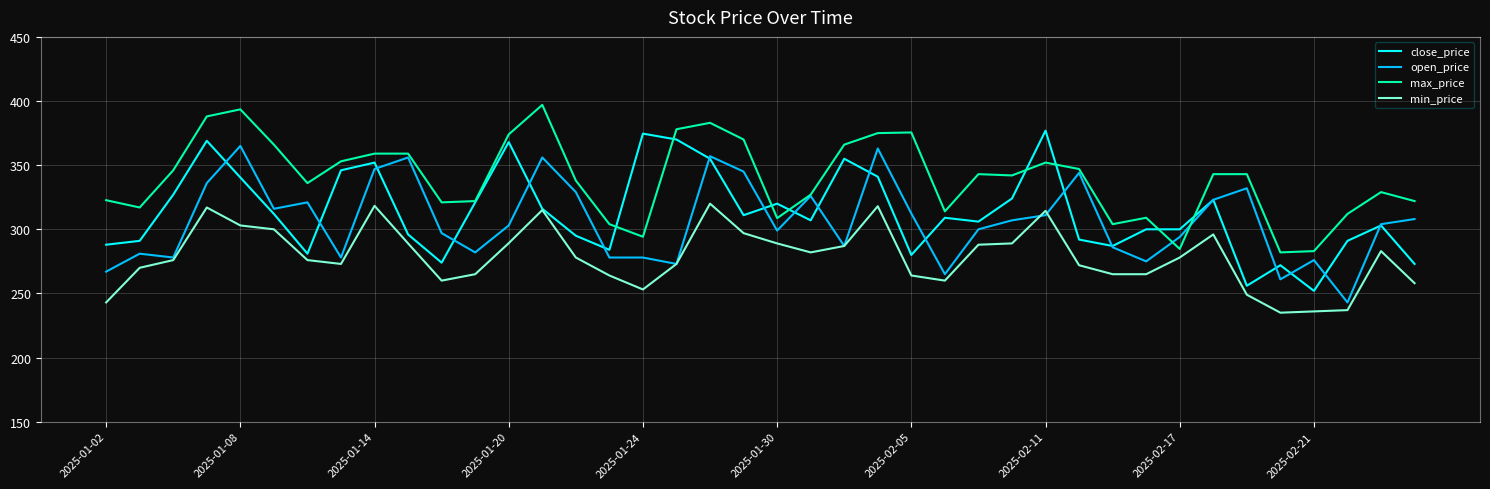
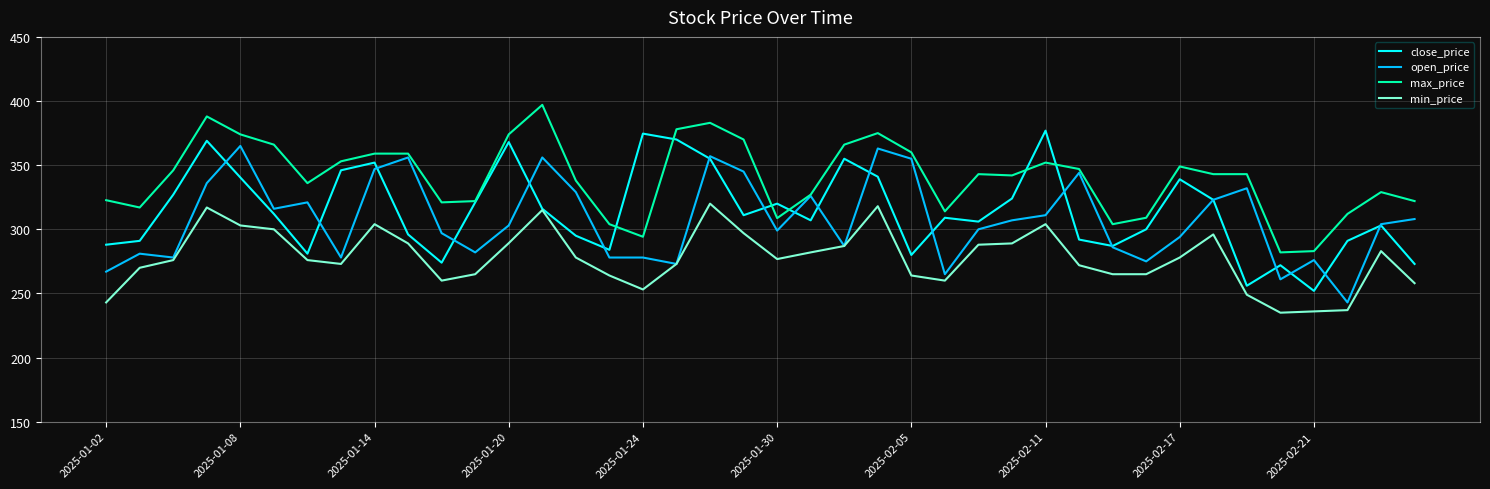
  {
    "close_price": {
      "2025-01-02": 288,
      "2025-01-08": 340,
      "2025-01-14": 352,
      "2025-01-20": 368,
      "2025-01-24": 375,
      "2025-01-30": 320,
      "2025-02-05": 280,
      "2025-02-11": 377,
-     "2025-02-17": 300,
+     "2025-02-17": 339,
      "2025-02-21": 252
    },
    "open_price": {
      "2025-01-02": 267,
      "2025-01-08": 365,
      "2025-01-14": 347,
      "2025-01-20": 303,
      "2025-01-24": 278,
      "2025-01-30": 299,
-     "2025-02-05": 312,
+     "2025-02-05": 355,
      "2025-02-11": 311,
      "2025-02-17": 294,
      "2025-02-21": 276
    },
    "max_price": {
      "2025-01-02": 323,
-     "2025-01-08": 394,
+     "2025-01-08": 374,
      "2025-01-14": 359,
      "2025-01-20": 374,
      "2025-01-24": 294,
      "2025-01-30": 309,
-     "2025-02-05": 376,
+     "2025-02-05": 360,
      "2025-02-11": 352,
-     "2025-02-17": 285,
+     "2025-02-17": 349,
      "2025-02-21": 283
    },
    "min_price": {
      "2025-01-02": 243,
      "2025-01-08": 303,
-     "2025-01-14": 318,
+     "2025-01-14": 304,
      "2025-01-20": 289,
      "2025-01-24": 253,
-     "2025-01-30": 289,
+     "2025-01-30": 277,
      "2025-02-05": 264,
-     "2025-02-11": 314,
+     "2025-02-11": 304,
      "2025-02-17": 278,
      "2025-02-21": 236
    }
  }
